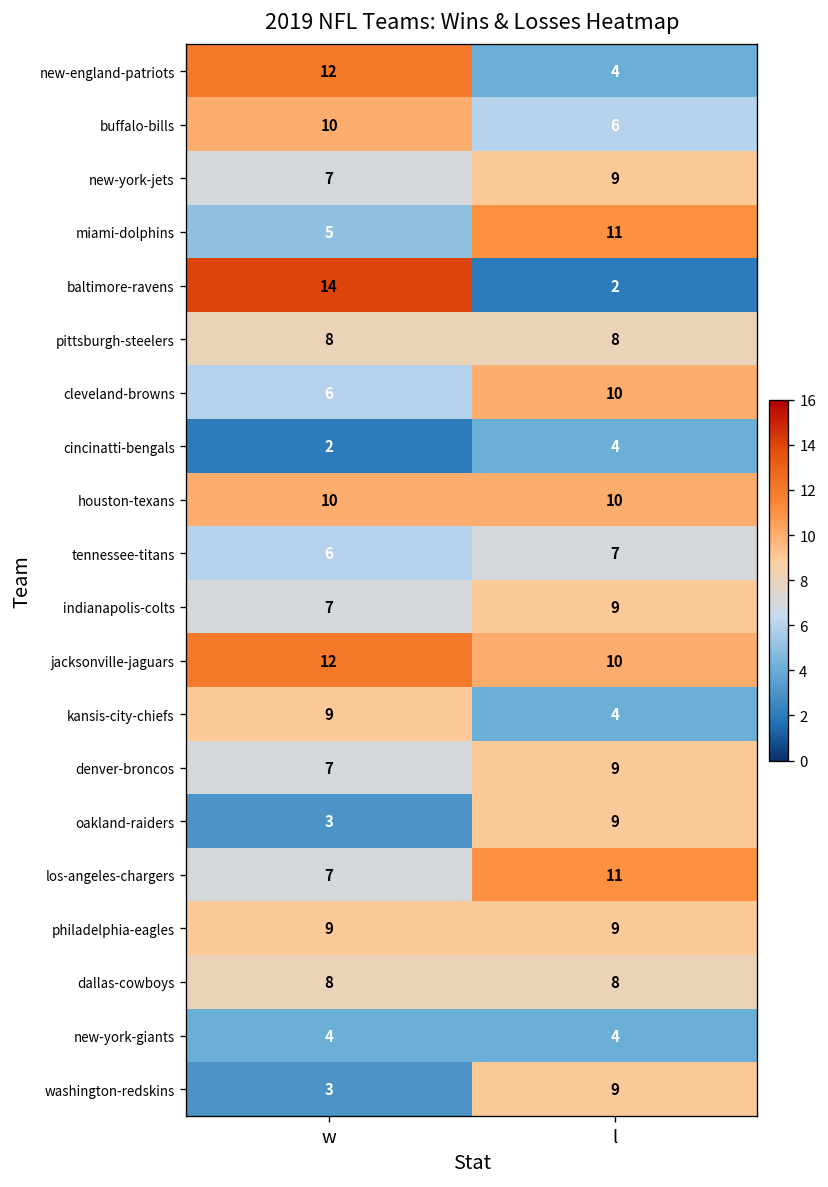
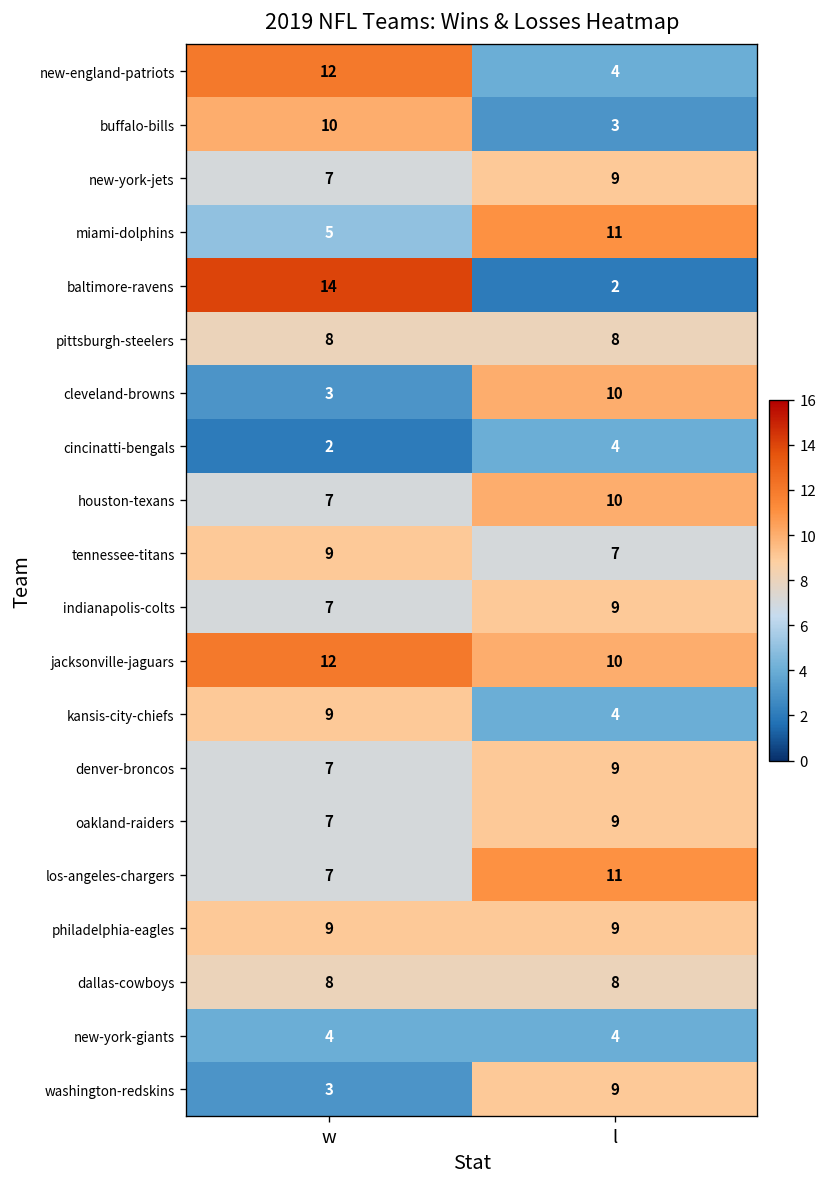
  {
    "new-england-patriots": {
      "w": 12,
      "l": 4
    },
    "buffalo-bills": {
      "w": 10,
-     "l": 6
+     "l": 3
    },
    "new-york-jets": {
      "w": 7,
      "l": 9
    },
    "miami-dolphins": {
      "w": 5,
      "l": 11
    },
    "baltimore-ravens": {
      "w": 14,
      "l": 2
    },
    "pittsburgh-steelers": {
      "w": 8,
      "l": 8
    },
    "cleveland-browns": {
-     "w": 6,
+     "w": 3,
      "l": 10
    },
    "cincinatti-bengals": {
      "w": 2,
      "l": 4
    },
    "houston-texans": {
-     "w": 10,
+     "w": 7,
      "l": 10
    },
    "tennessee-titans": {
-     "w": 6,
+     "w": 9,
      "l": 7
    },
    "indianapolis-colts": {
      "w": 7,
      "l": 9
    },
    "jacksonville-jaguars": {
      "w": 12,
      "l": 10
    },
    "kansis-city-chiefs": {
      "w": 9,
      "l": 4
    },
    "denver-broncos": {
      "w": 7,
      "l": 9
    },
    "oakland-raiders": {
-     "w": 3,
+     "w": 7,
      "l": 9
    },
    "los-angeles-chargers": {
      "w": 7,
      "l": 11
    },
    "philadelphia-eagles": {
      "w": 9,
      "l": 9
    },
    "dallas-cowboys": {
      "w": 8,
      "l": 8
    },
    "new-york-giants": {
      "w": 4,
      "l": 4
    },
    "washington-redskins": {
      "w": 3,
      "l": 9
    }
  }
